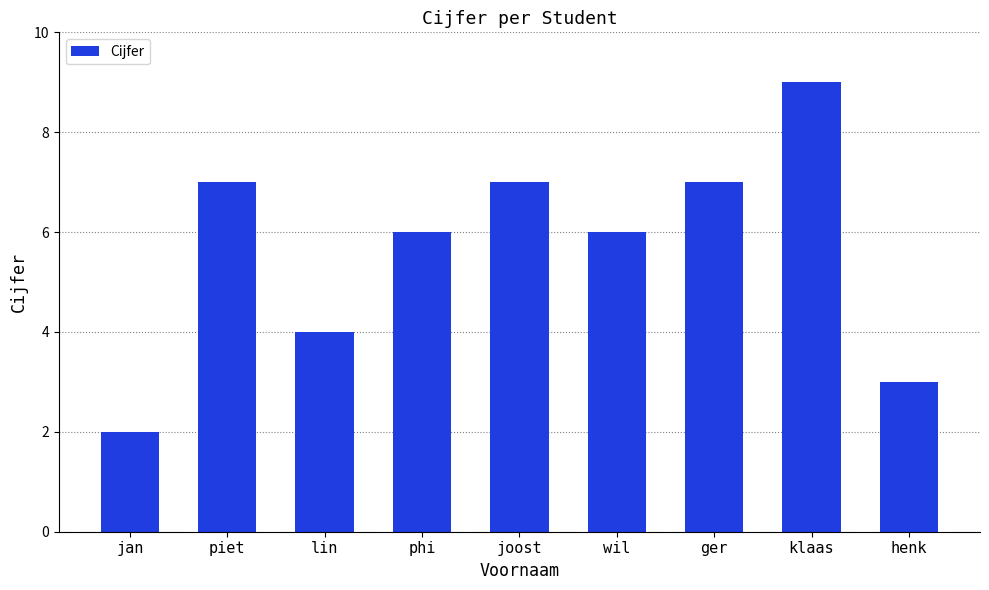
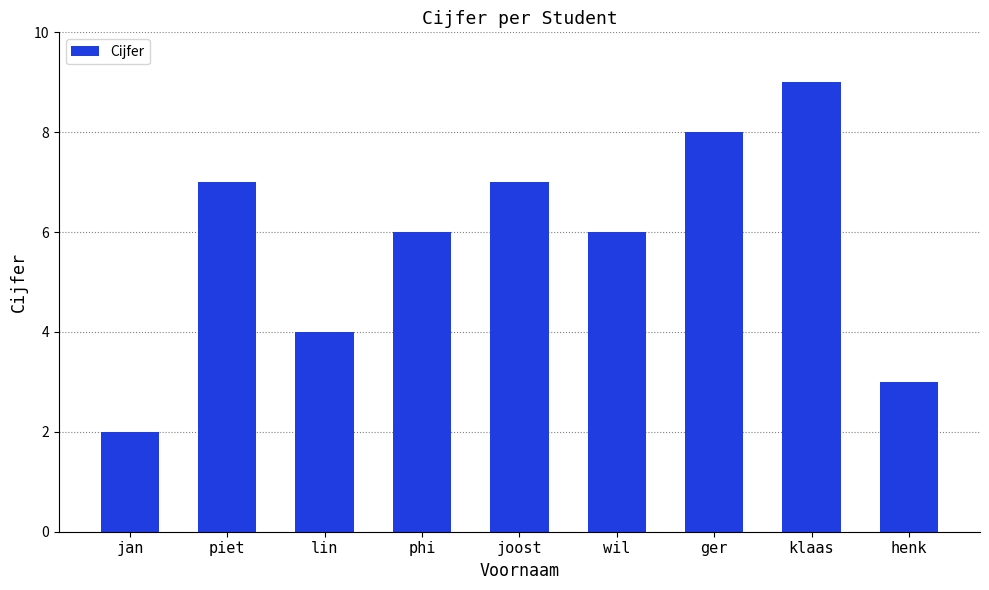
  {
    "jan": 2,
    "piet": 7,
    "lin": 4,
    "phi": 6,
    "joost": 7,
    "wil": 6,
-   "ger": 7,
+   "ger": 8,
    "klaas": 9,
    "henk": 3
  }
